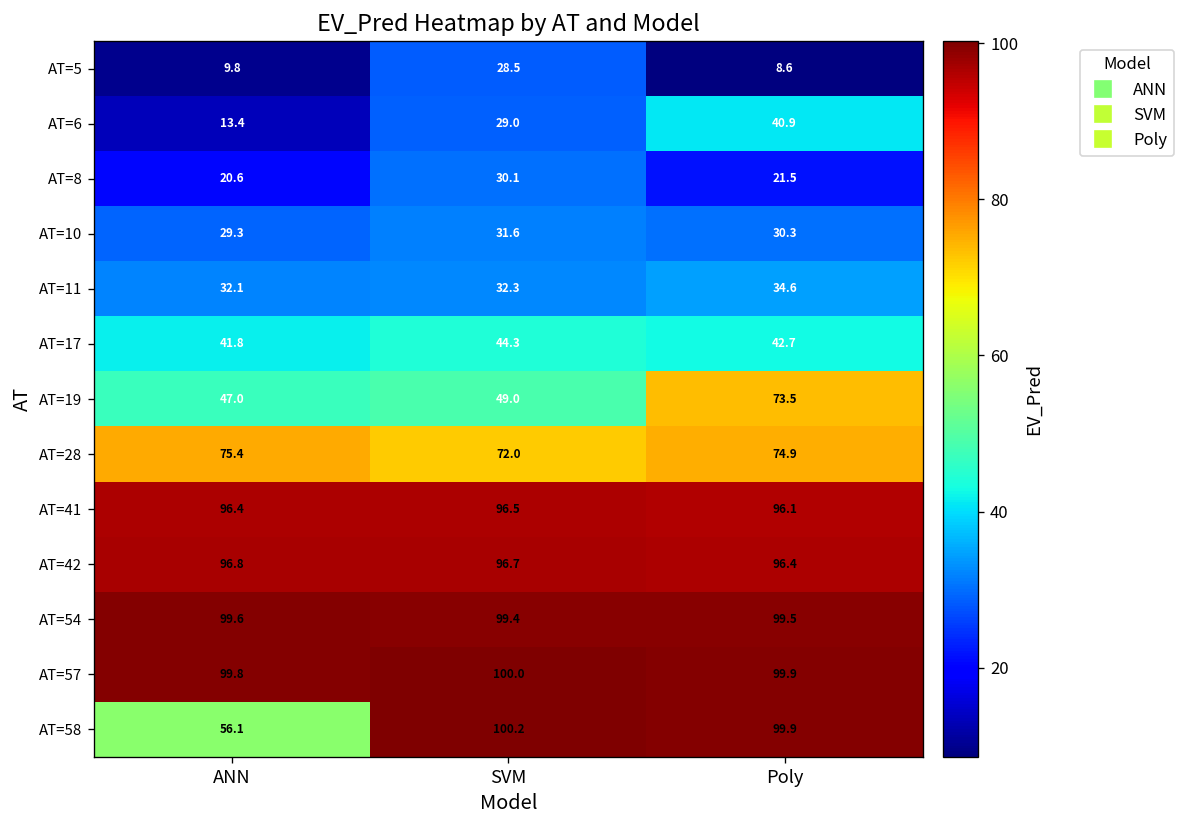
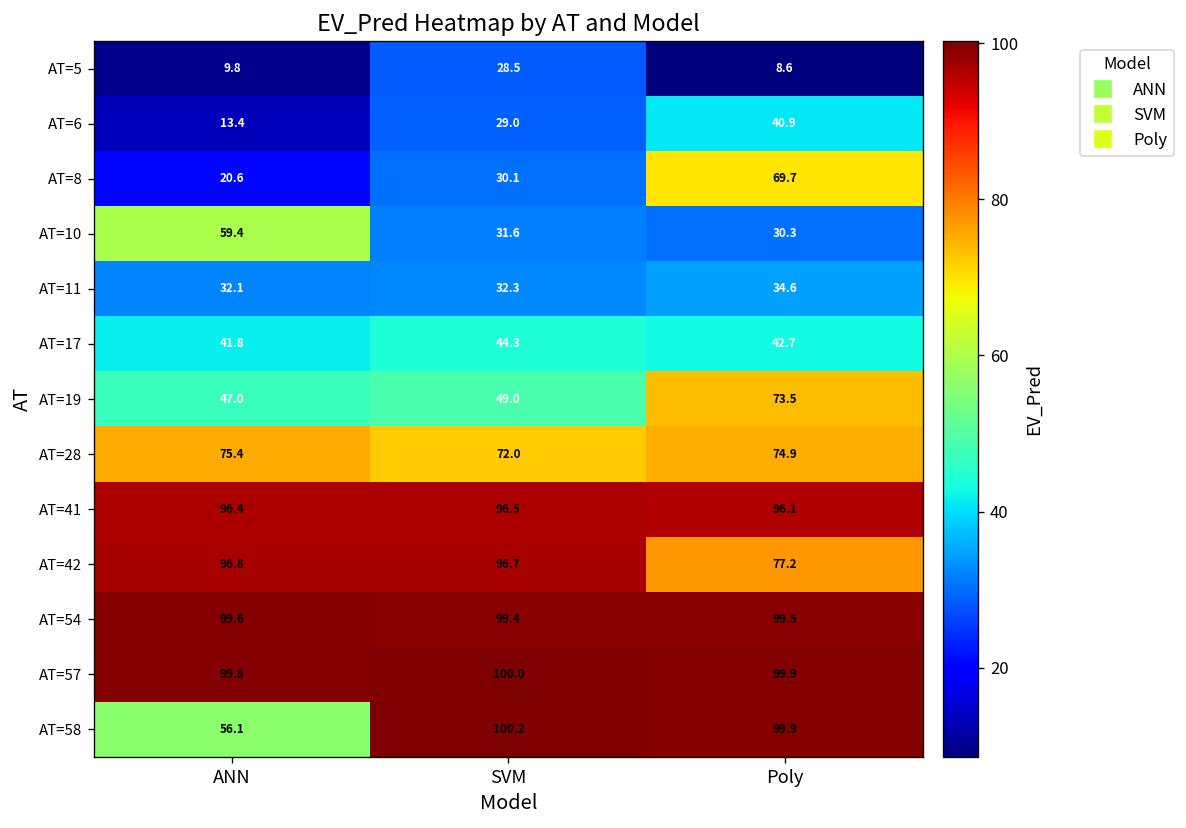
  {
    "AT=5": {
      "ANN": 9.8,
      "SVM": 28.5,
      "Poly": 8.6
    },
    "AT=6": {
      "ANN": 13.4,
      "SVM": 29.0,
      "Poly": 40.9
    },
    "AT=8": {
      "ANN": 20.6,
      "SVM": 30.1,
-     "Poly": 21.5
+     "Poly": 69.7
    },
    "AT=10": {
-     "ANN": 29.3,
+     "ANN": 59.4,
      "SVM": 31.6,
      "Poly": 30.3
    },
    "AT=11": {
      "ANN": 32.1,
      "SVM": 32.3,
      "Poly": 34.6
    },
    "AT=17": {
      "ANN": 41.8,
      "SVM": 44.3,
      "Poly": 42.7
    },
    "AT=19": {
      "ANN": 47.0,
      "SVM": 49.0,
      "Poly": 73.5
    },
    "AT=28": {
      "ANN": 75.4,
      "SVM": 72.0,
      "Poly": 74.9
    },
    "AT=41": {
      "ANN": 96.4,
      "SVM": 96.5,
      "Poly": 96.1
    },
    "AT=42": {
      "ANN": 96.8,
      "SVM": 96.7,
-     "Poly": 96.4
+     "Poly": 77.2
    },
    "AT=54": {
      "ANN": 99.6,
      "SVM": 99.4,
      "Poly": 99.5
    },
    "AT=57": {
      "ANN": 99.8,
      "SVM": 100.0,
      "Poly": 99.9
    },
    "AT=58": {
      "ANN": 56.1,
      "SVM": 100.2,
      "Poly": 99.9
    }
  }
